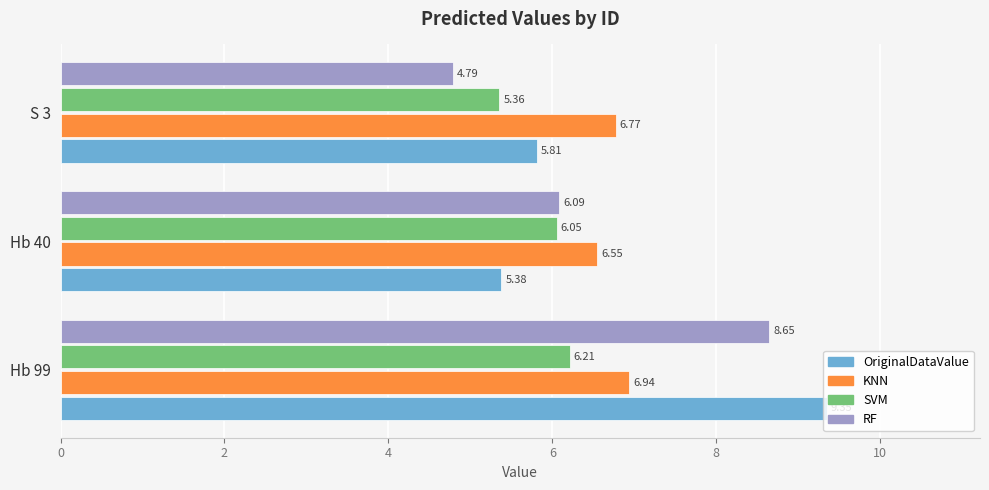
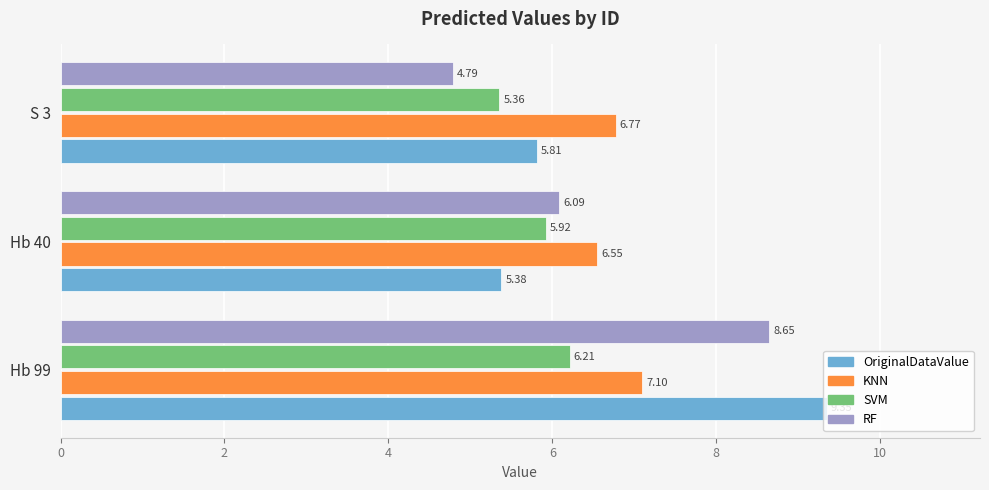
  {
    "KNN": {
      "S 3": 6.77,
      "Hb 40": 6.55,
-     "Hb 99": 6.94
+     "Hb 99": 7.10
    },
    "SVM": {
      "S 3": 5.36,
-     "Hb 40": 6.05,
+     "Hb 40": 5.92,
      "Hb 99": 6.21
    }
  }
